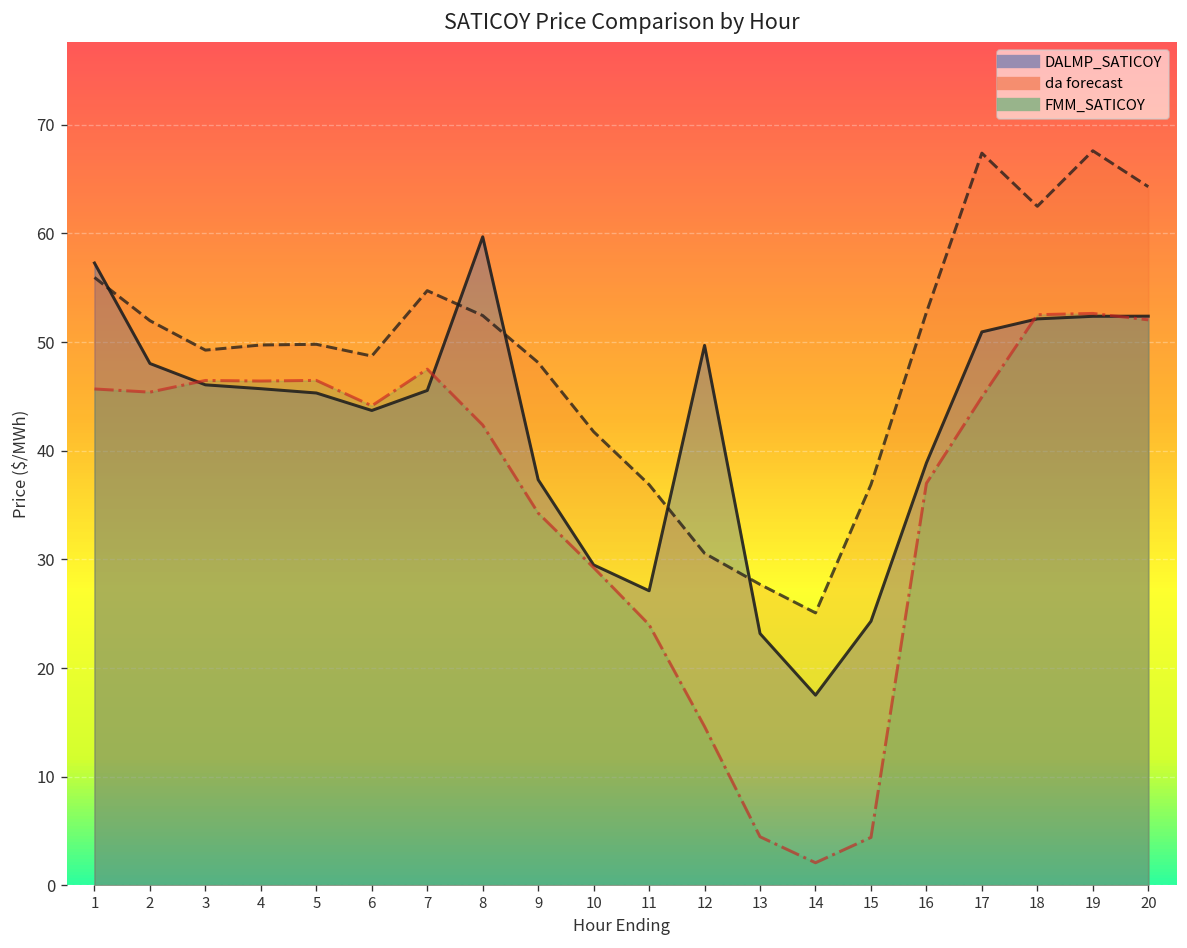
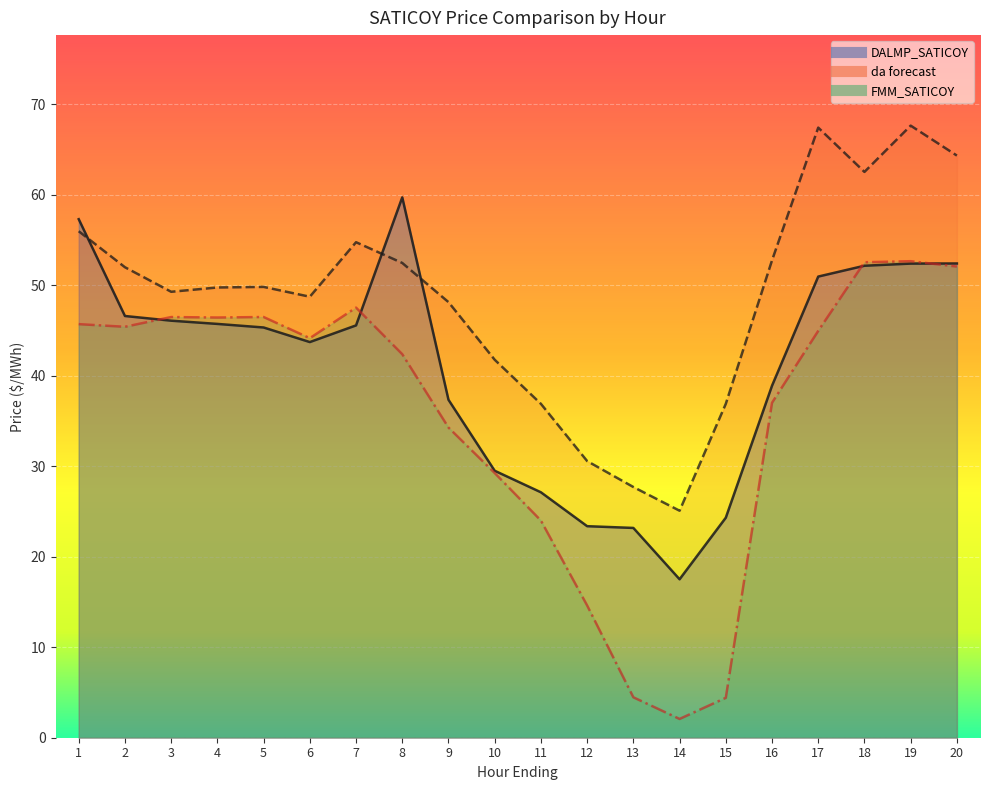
  {
    "DALMP_SATICOY": {
      "1": 57,
-     "2": 48,
+     "2": 47,
      "3": 46,
      "4": 46,
      "5": 45,
      "6": 44,
      "7": 46,
      "8": 60,
      "9": 37,
      "11": 27,
-     "12": 50,
+     "12": 23,
      "13": 23,
      "14": 18,
      "15": 24,
      "16": 39,
      "17": 51,
      "18": 52,
      "20": 52
    }
  }
